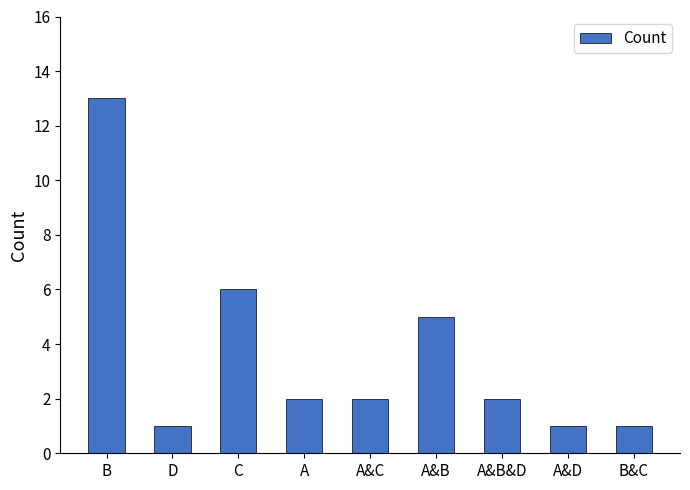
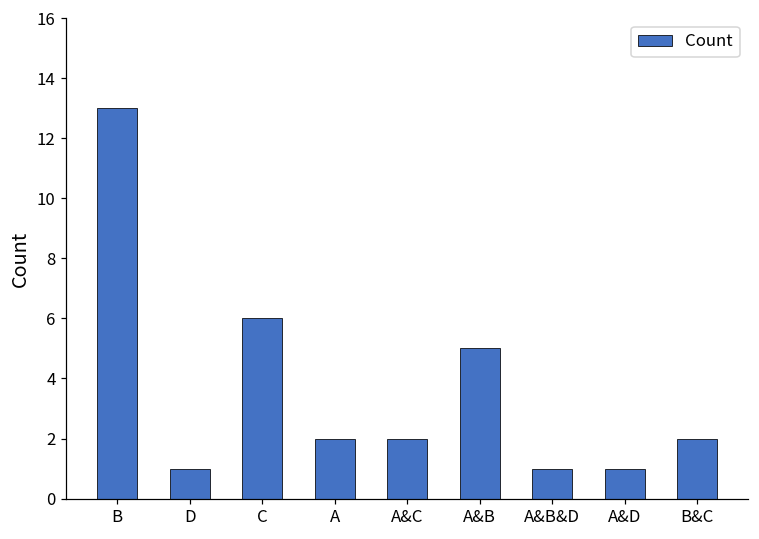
  {
    "B": 13,
    "D": 1,
    "C": 6,
    "A": 2,
    "A&C": 2,
    "A&B": 5,
-   "A&B&D": 2,
+   "A&B&D": 1,
    "A&D": 1,
-   "B&C": 1
+   "B&C": 2
  }
